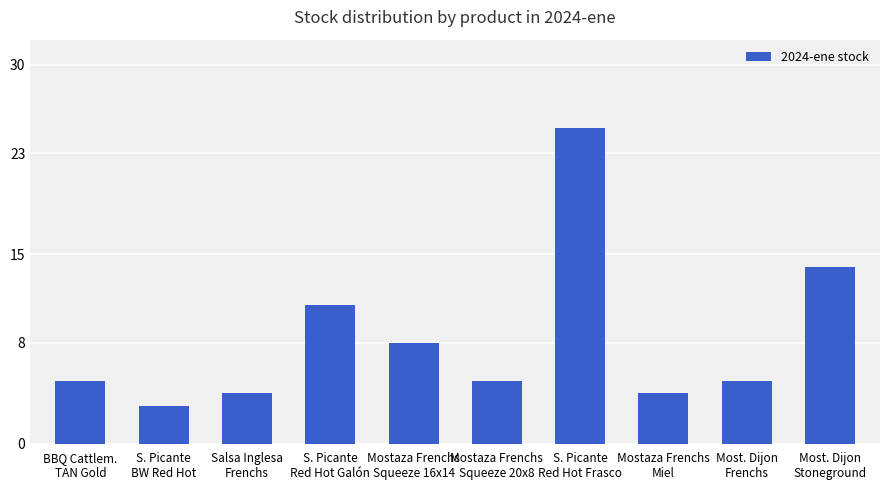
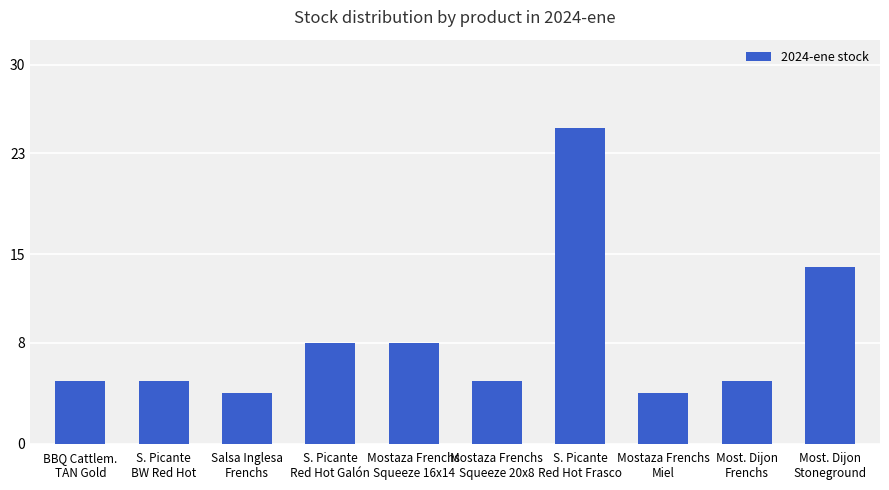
  {
    "BBQ Cattlem. TAN Gold": 5,
-   "S. Picante BW Red Hot": 3,
+   "S. Picante BW Red Hot": 5,
    "Salsa Inglesa Frenchs": 4,
-   "S. Picante Red Hot Galón": 11,
+   "S. Picante Red Hot Galón": 8,
    "Mostaza Frenchs Squeeze 16x14": 8,
    "Mostaza Frenchs Squeeze 20x8": 5,
    "S. Picante Red Hot Frasco": 25,
    "Mostaza Frenchs Miel": 4,
    "Most. Dijon Frenchs": 5,
    "Most. Dijon Stoneground": 14
  }
